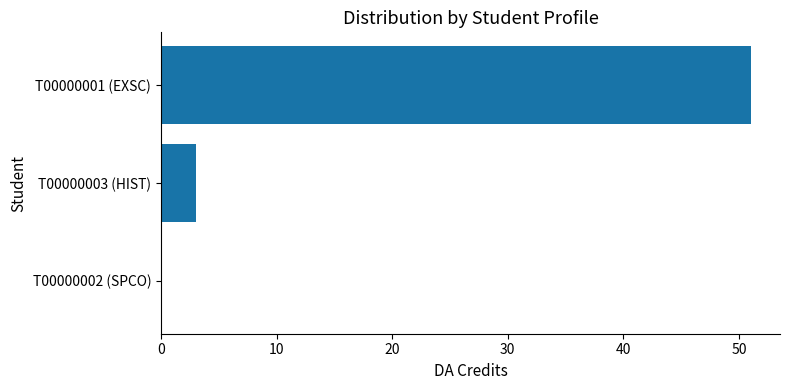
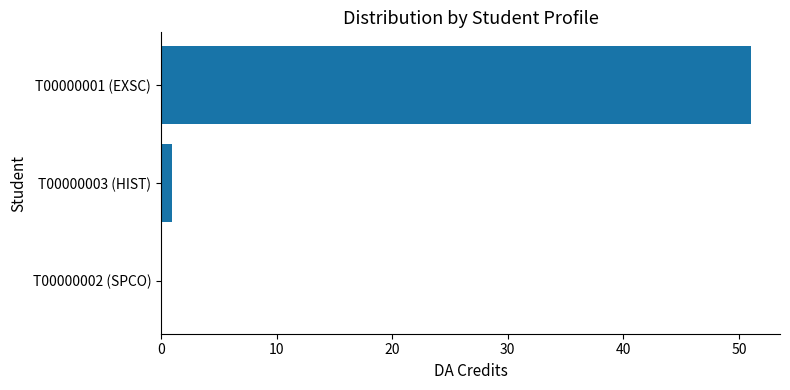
  {
    "T00000001 (EXSC)": 51,
-   "T00000003 (HIST)": 3,
+   "T00000003 (HIST)": 1,
    "T00000002 (SPCO)": 0
  }
